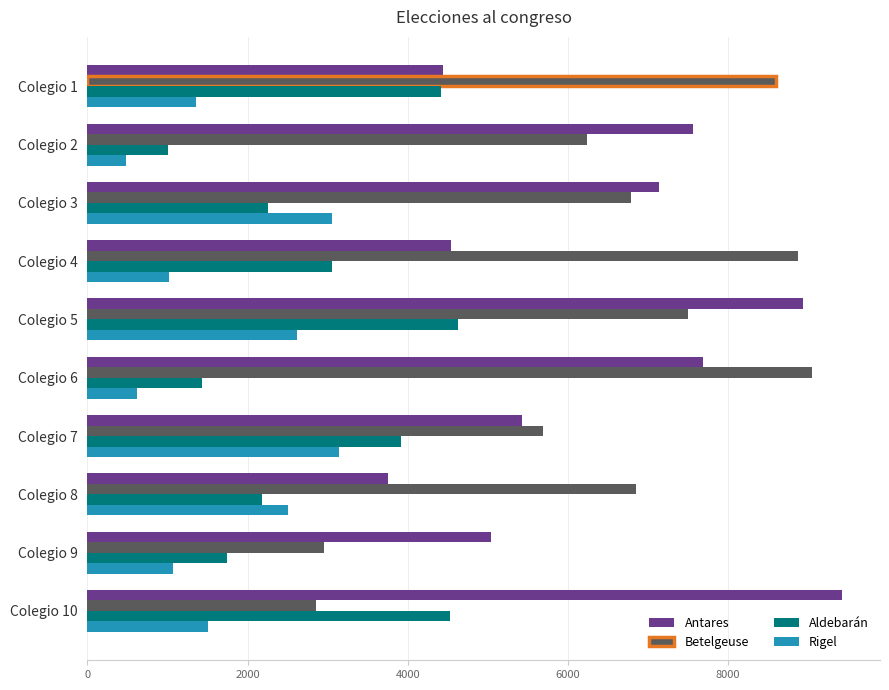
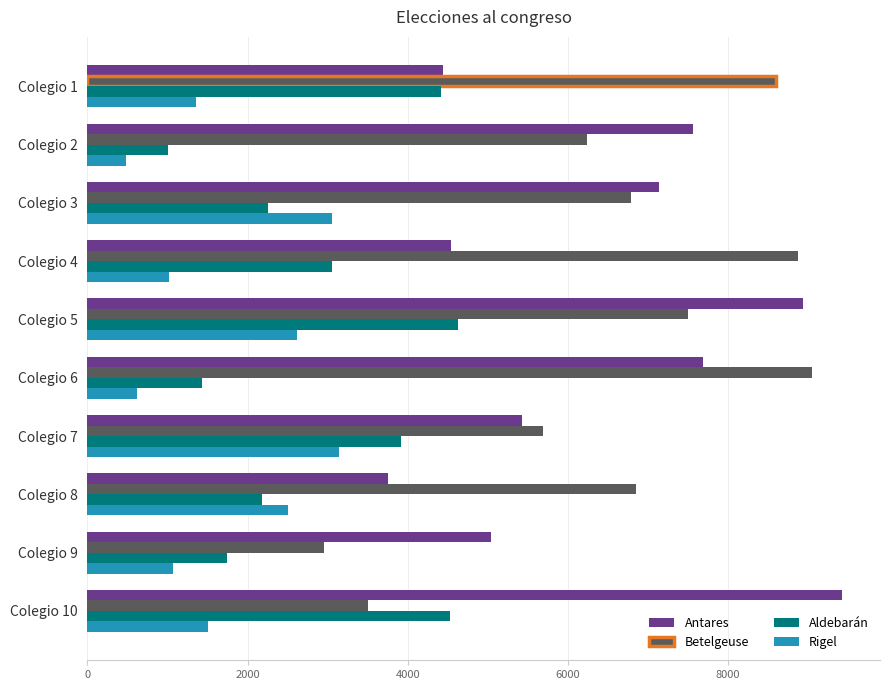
  {
    "Antares": {
      "Colegio 1": 4400,
      "Colegio 2": 7600,
      "Colegio 3": 7100,
      "Colegio 4": 4500,
      "Colegio 5": 8900,
      "Colegio 6": 7700,
      "Colegio 7": 5400,
      "Colegio 8": 3800,
      "Colegio 9": 5000,
      "Colegio 10": 9400
    },
    "Betelgeuse": {
      "Colegio 1": 8600,
      "Colegio 2": 6200,
      "Colegio 3": 6800,
      "Colegio 4": 8900,
      "Colegio 5": 7500,
      "Colegio 6": 9100,
      "Colegio 7": 5700,
      "Colegio 8": 6800,
      "Colegio 9": 3000,
-     "Colegio 10": 2900
+     "Colegio 10": 3500
    },
    "Aldebarán": {
      "Colegio 1": 4400,
      "Colegio 2": 1000,
      "Colegio 3": 2300,
      "Colegio 4": 3100,
      "Colegio 5": 4600,
      "Colegio 6": 1400,
      "Colegio 7": 3900,
      "Colegio 8": 2200,
      "Colegio 9": 1700,
      "Colegio 10": 4500
    },
    "Rigel": {
      "Colegio 1": 1400,
      "Colegio 2": 500,
      "Colegio 3": 3000,
      "Colegio 4": 1000,
      "Colegio 5": 2600,
      "Colegio 6": 600,
      "Colegio 7": 3100,
      "Colegio 8": 2500,
      "Colegio 9": 1100,
      "Colegio 10": 1500
    }
  }
